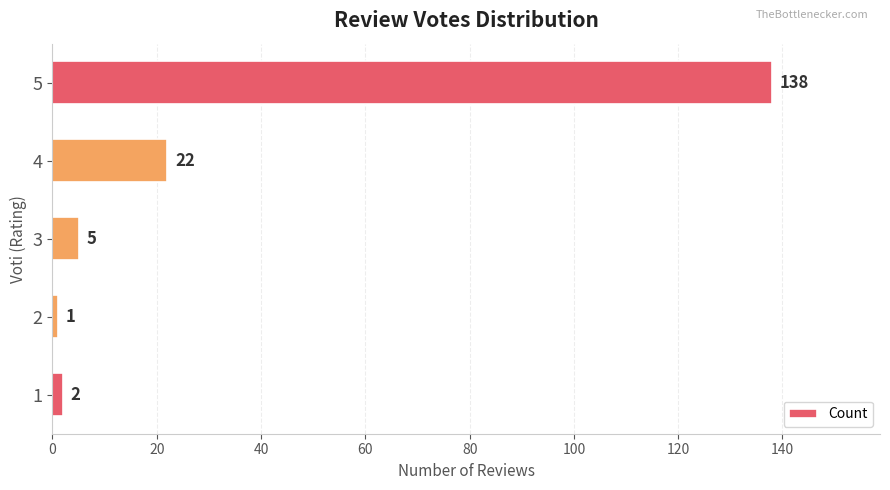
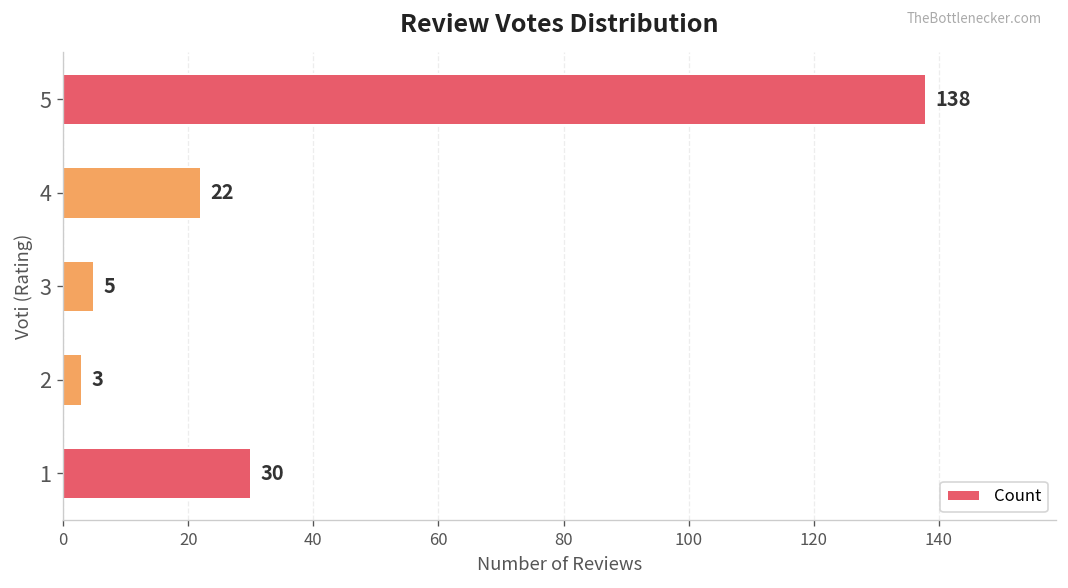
  {
    "5": 138,
    "4": 22,
    "3": 5,
-   "2": 1,
-   "1": 2
+   "2": 3,
+   "1": 30
  }
